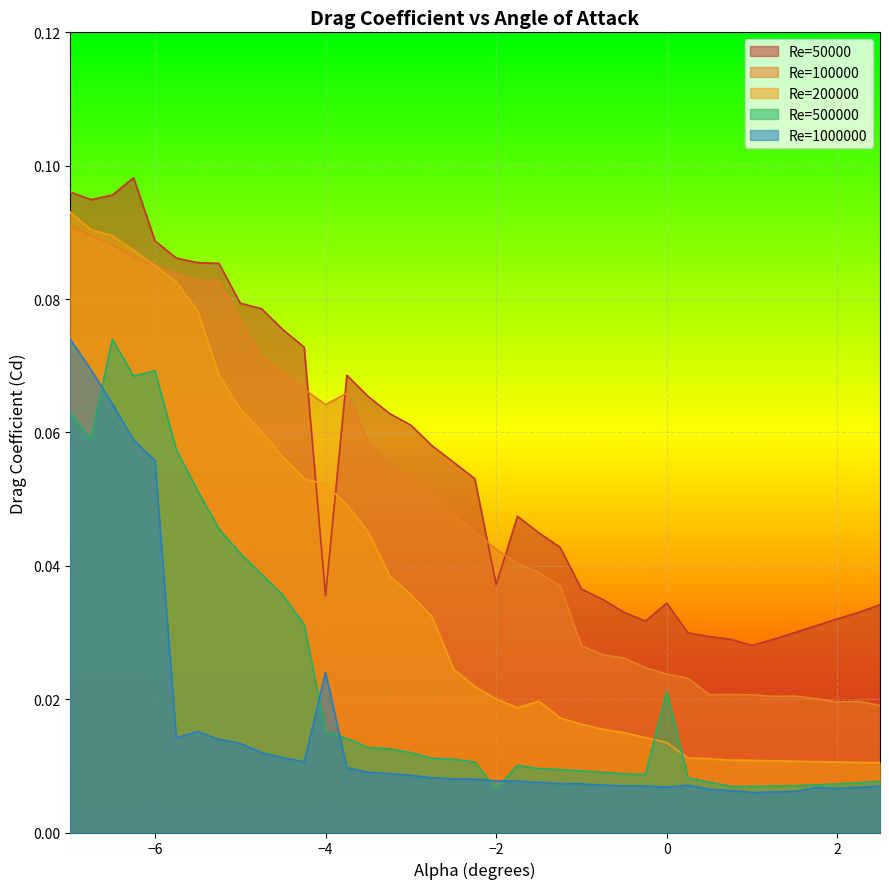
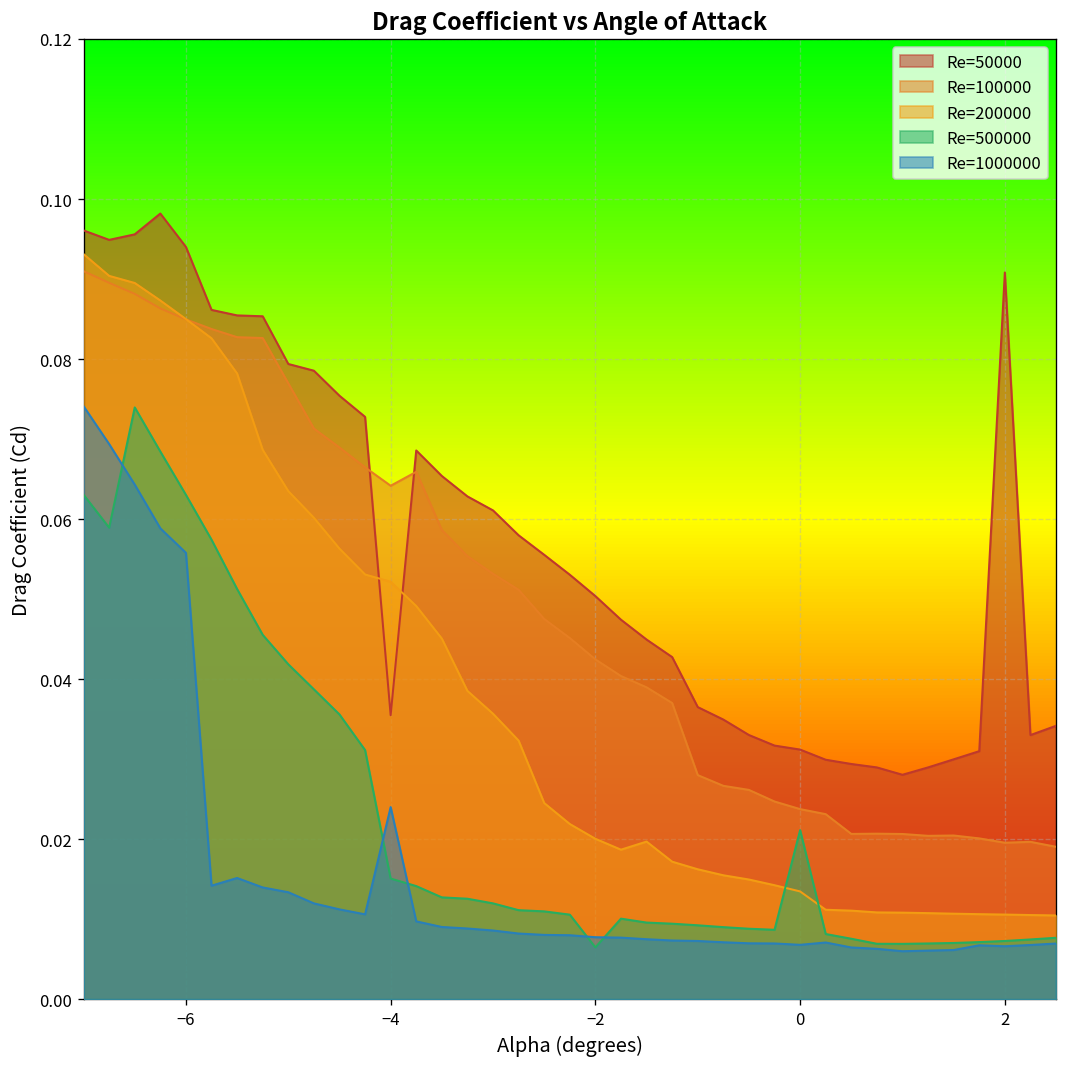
  {
    "Re=50000": {
-     "−6": 0.089,
+     "−6": 0.094,
      "−4": 0.035,
-     "−2": 0.037,
-     "0": 0.034,
-     "2": 0.032
+     "−2": 0.050,
+     "0": 0.031,
+     "2": 0.091
    },
    "Re=500000": {
-     "−6": 0.069,
+     "−6": 0.063,
      "−4": 0.015,
      "−2": 0.006,
      "0": 0.021,
      "2": 0.007
    },
    "Re=1000000": {
      "−6": 0.056,
      "−4": 0.024,
      "−2": 0.008,
      "0": 0.007,
      "2": 0.007
    }
  }
